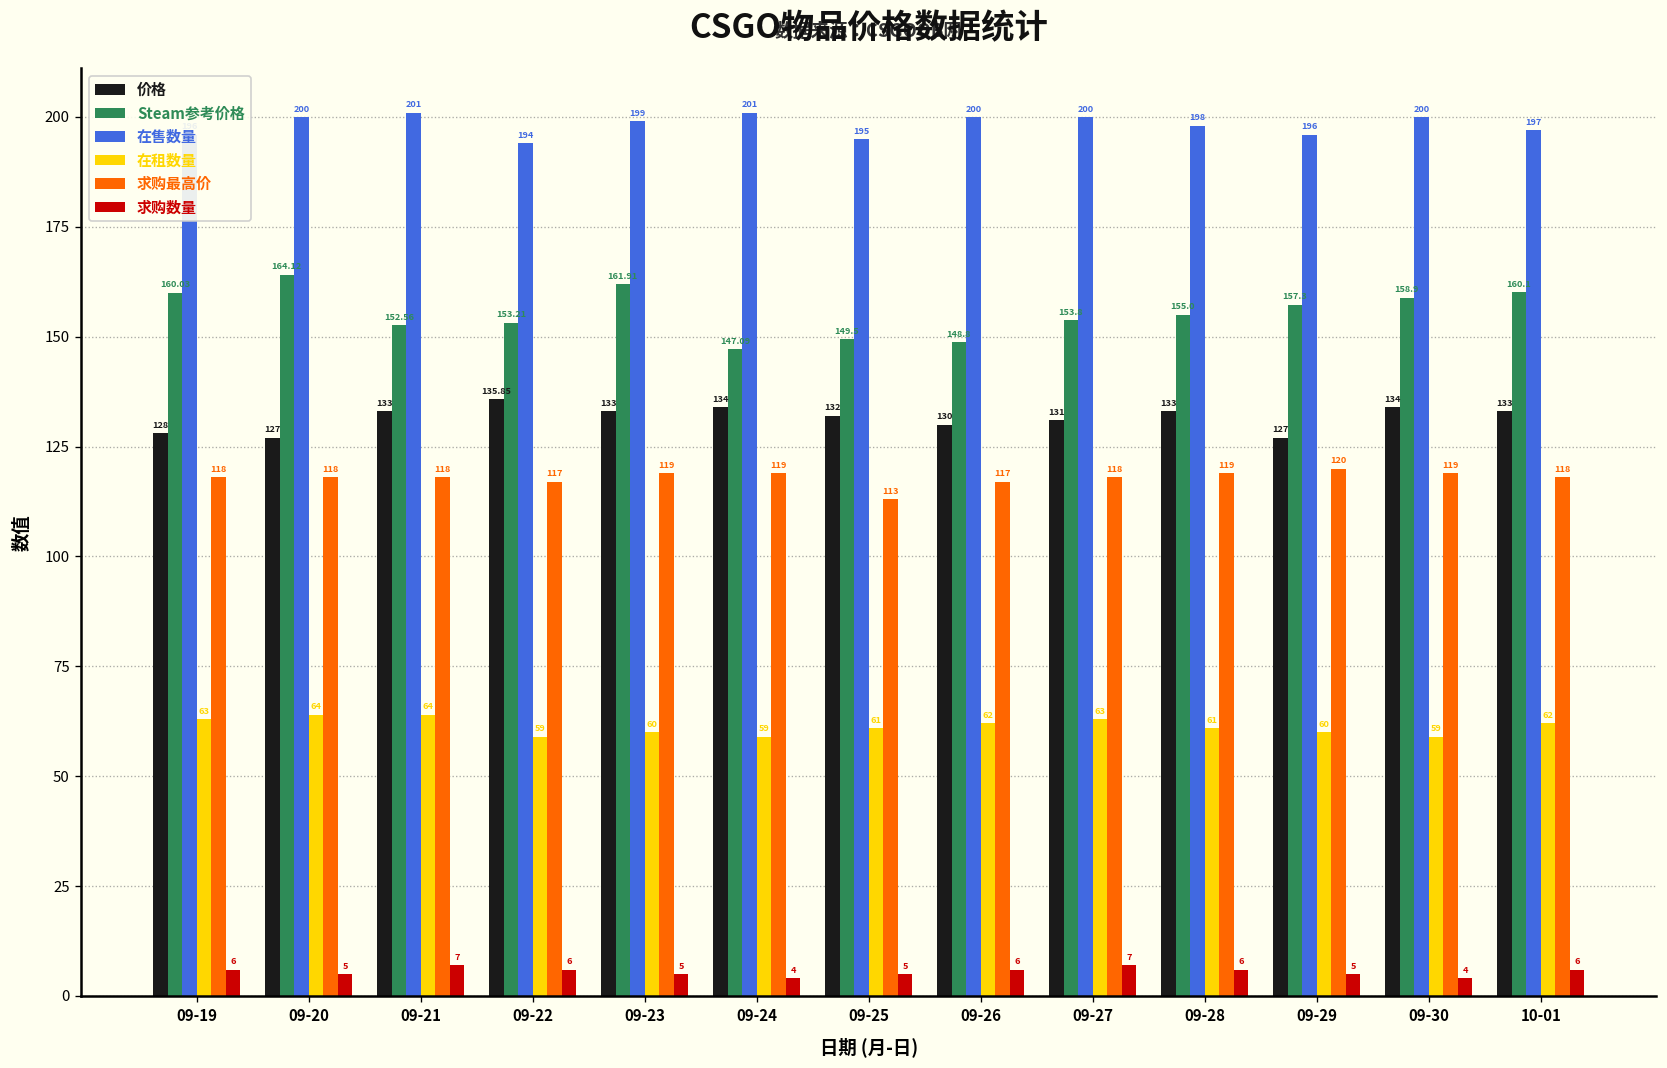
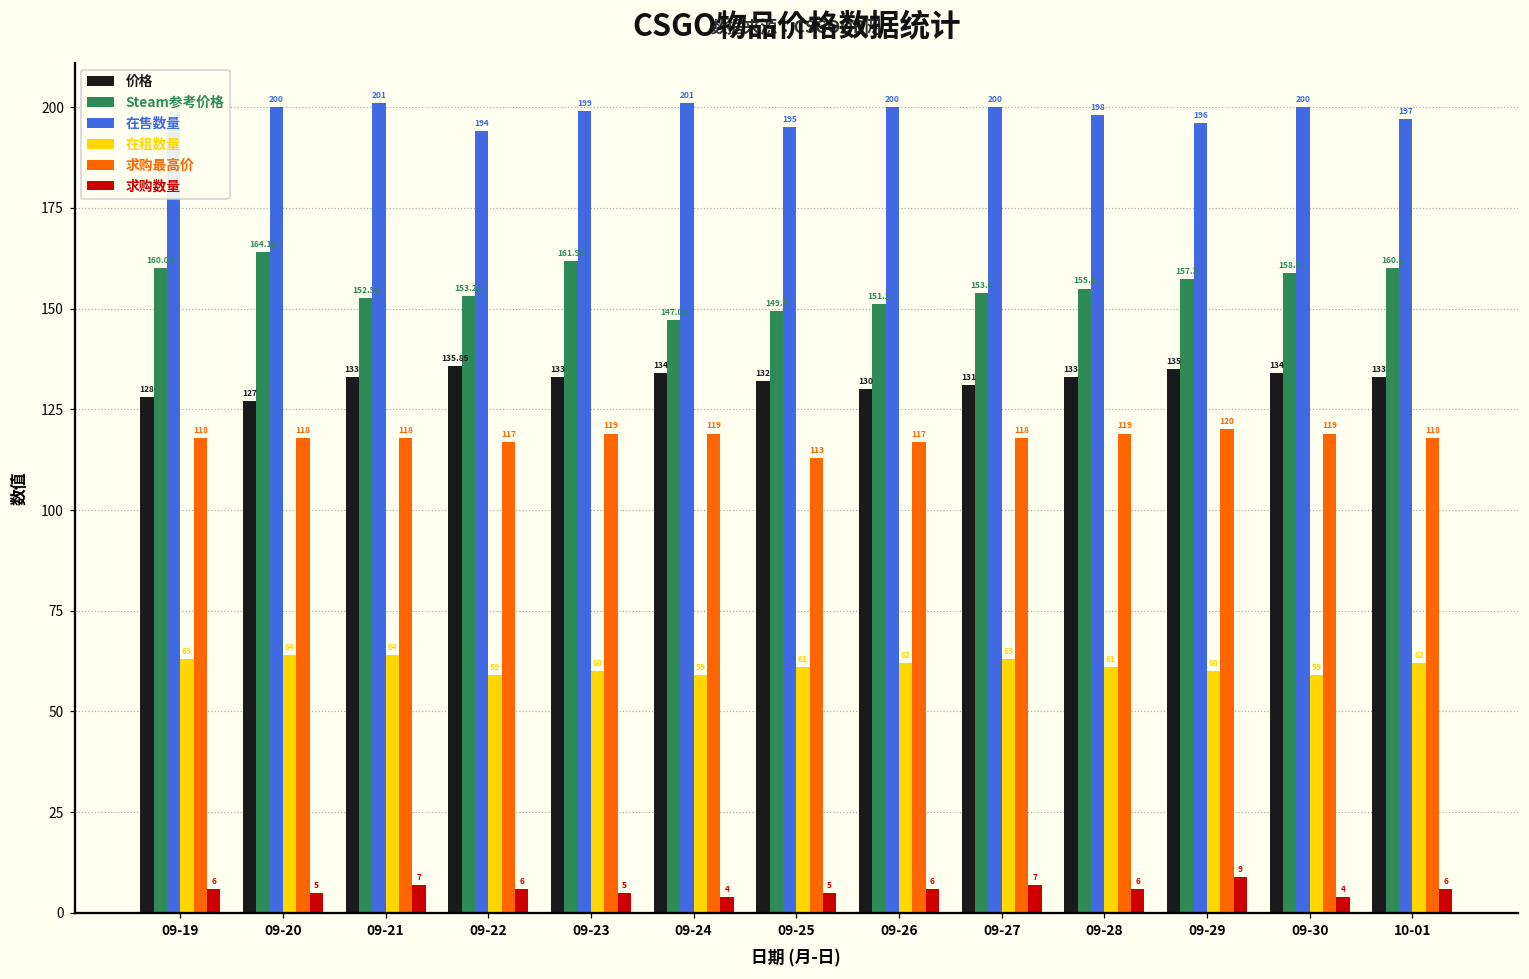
  {
    "价格": {
      "09-19": 128,
      "09-20": 127,
      "09-21": 133,
      "09-22": 135.85,
      "09-23": 133,
      "09-24": 134,
      "09-25": 132,
      "09-26": 130,
      "09-27": 131,
      "09-28": 133,
-     "09-29": 127,
+     "09-29": 135,
      "09-30": 134,
      "10-01": 133
    },
    "Steam参考价格": {
      "09-19": 160.03,
      "09-20": 164.12,
      "09-21": 152.56,
      "09-22": 153.21,
      "09-23": 161.91,
      "09-24": 147.09,
      "09-25": 149.5,
-     "09-26": 148.8,
+     "09-26": 151.2,
      "09-27": 153.8,
      "09-28": 155.0,
      "09-29": 157.3,
      "09-30": 158.9,
      "10-01": 160.1
    },
    "在售数量": {
      "09-20": 200,
      "09-21": 201,
      "09-22": 194,
      "09-23": 199,
      "09-24": 201,
      "09-25": 195,
      "09-26": 200,
      "09-27": 200,
      "09-28": 198,
      "09-29": 196,
      "09-30": 200,
      "10-01": 197
    },
    "在租数量": {
      "09-19": 63,
      "09-20": 64,
      "09-21": 64,
      "09-22": 59,
      "09-23": 60,
      "09-24": 59,
      "09-25": 61,
      "09-26": 62,
      "09-27": 63,
      "09-28": 61,
      "09-29": 60,
      "09-30": 59,
      "10-01": 62
    },
    "求购最高价": {
      "09-19": 118,
      "09-20": 118,
      "09-21": 118,
      "09-22": 117,
      "09-23": 119,
      "09-24": 119,
      "09-25": 113,
      "09-26": 117,
      "09-27": 118,
      "09-28": 119,
      "09-29": 120,
      "09-30": 119,
      "10-01": 118
    },
    "求购数量": {
      "09-19": 6,
      "09-20": 5,
      "09-21": 7,
      "09-22": 6,
      "09-23": 5,
      "09-24": 4,
      "09-25": 5,
      "09-26": 6,
      "09-27": 7,
      "09-28": 6,
-     "09-29": 5,
+     "09-29": 9,
      "09-30": 4,
      "10-01": 6
    }
  }
